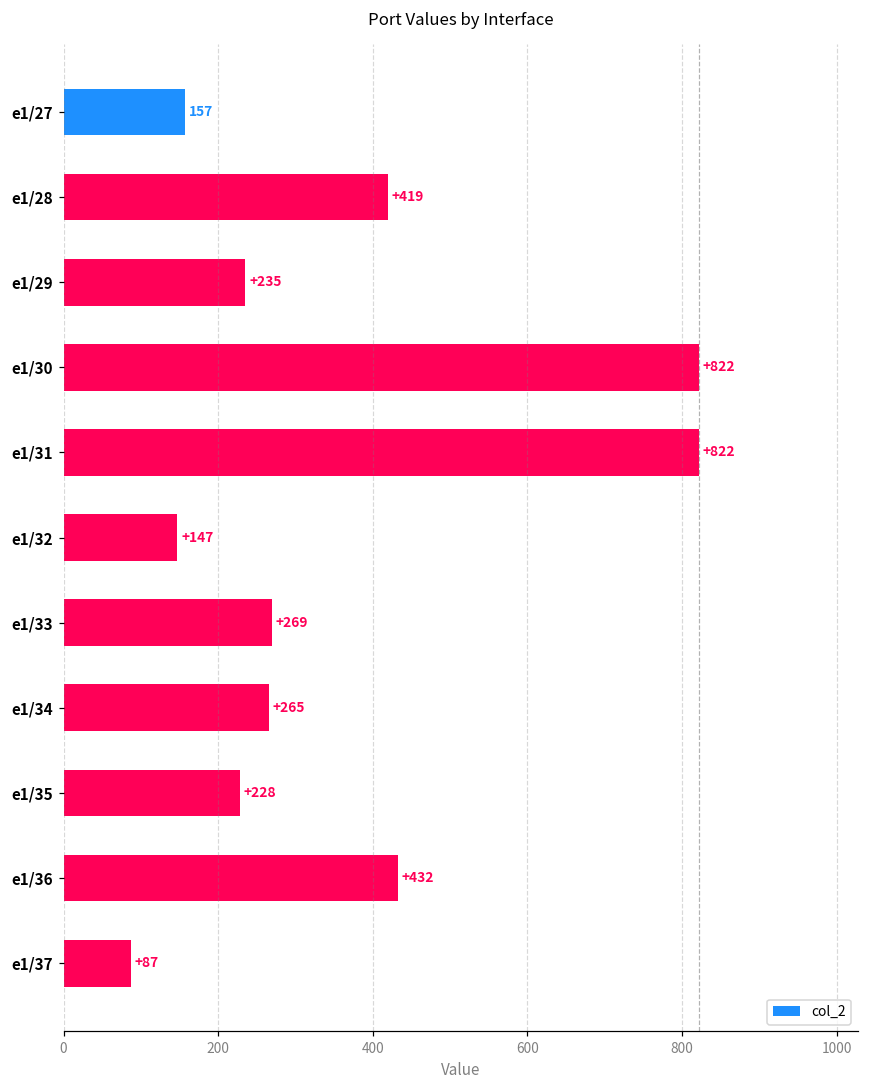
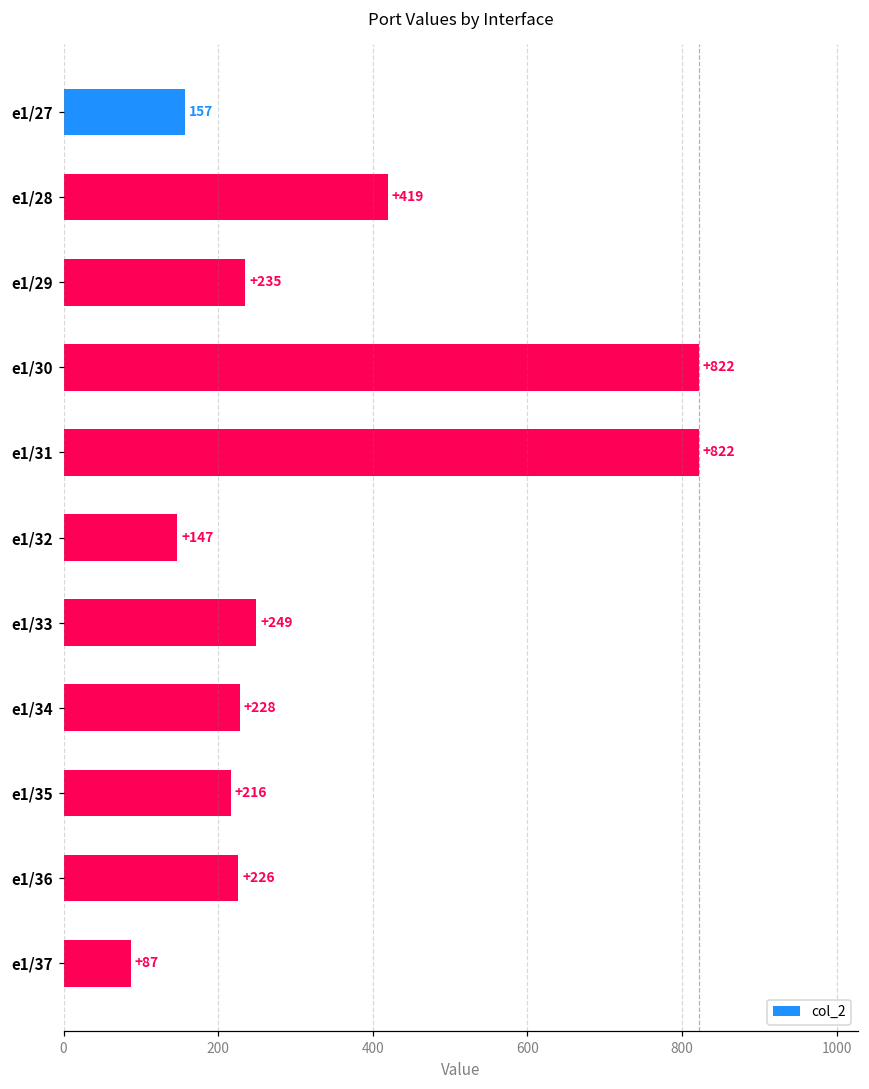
  {
    "e1/27": "157",
    "e1/28": "+419",
    "e1/29": "+235",
    "e1/30": "+822",
    "e1/31": "+822",
    "e1/32": "+147",
-   "e1/33": "+269",
-   "e1/34": "+265",
-   "e1/35": "+228",
-   "e1/36": "+432",
+   "e1/33": "+249",
+   "e1/34": "+228",
+   "e1/35": "+216",
+   "e1/36": "+226",
    "e1/37": "+87"
  }
